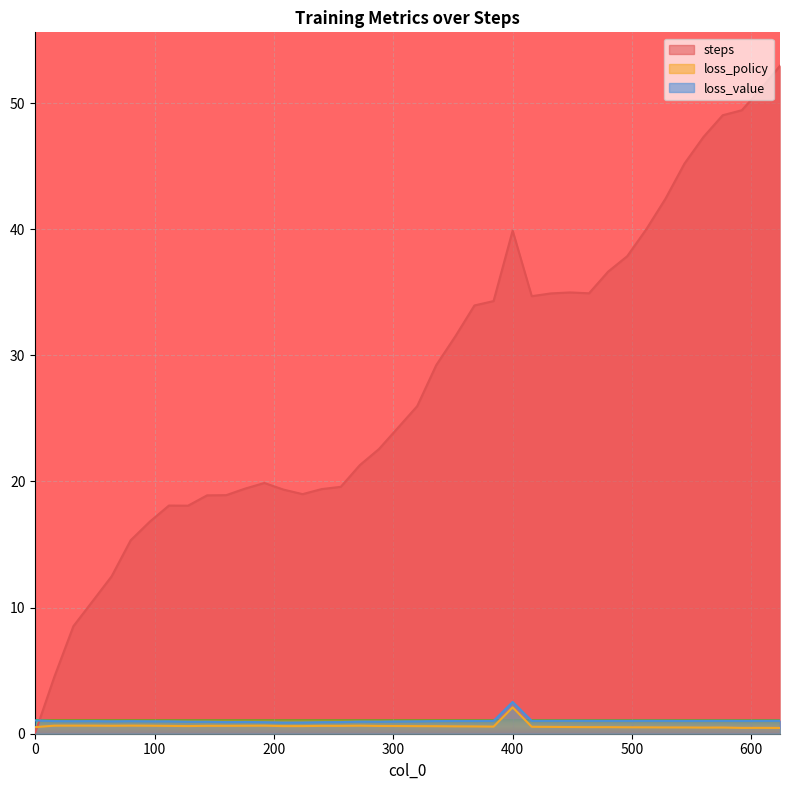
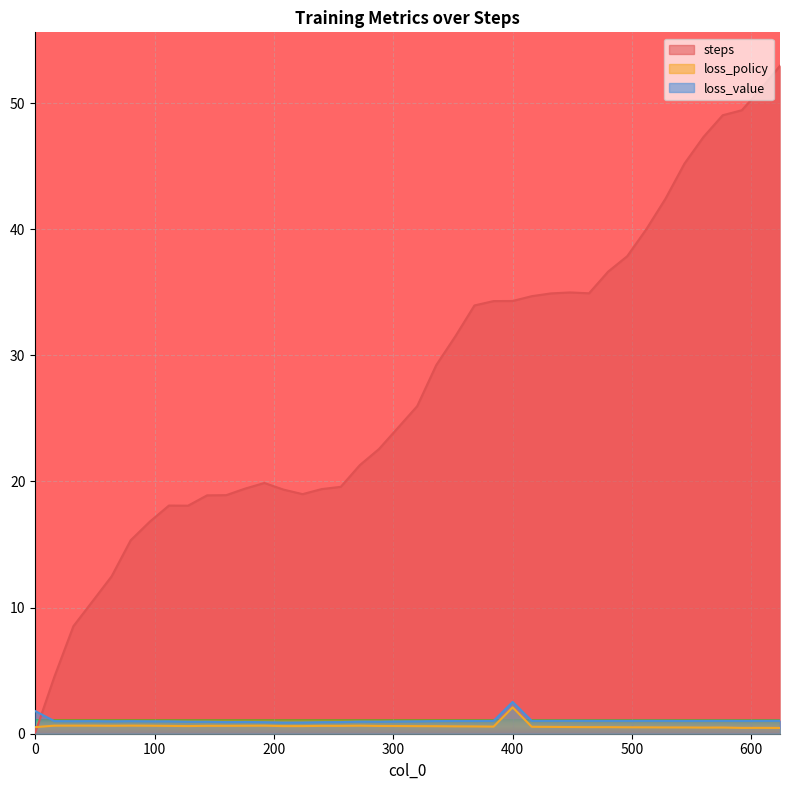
  {
    "steps": {
      "0": 0.1,
-     "400": 39.9
+     "400": 34.3
    },
    "loss_policy": {
      "0": 0.5,
      "400": 2.1
    },
    "loss_value": {
-     "0": 1.1,
+     "0": 1.8,
      "400": 2.5
    }
  }
